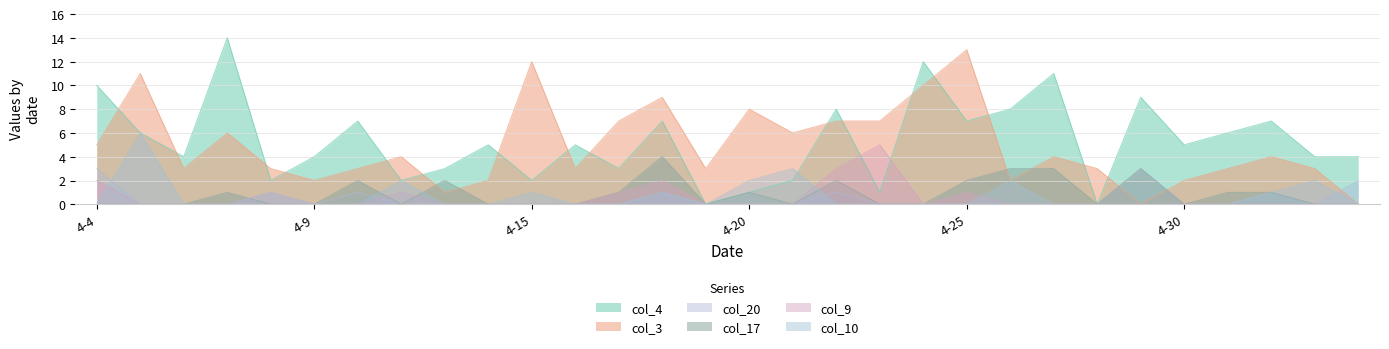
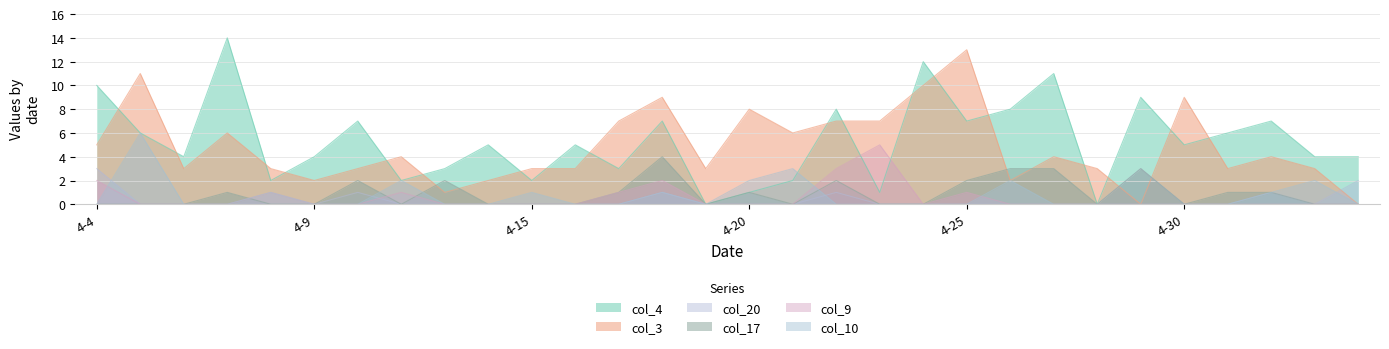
  {
    "col_3": {
      "4-4": 5,
      "4-9": 2,
-     "4-15": 12,
+     "4-15": 3,
      "4-20": 8,
      "4-25": 13,
-     "4-30": 2
+     "4-30": 9
    }
  }
